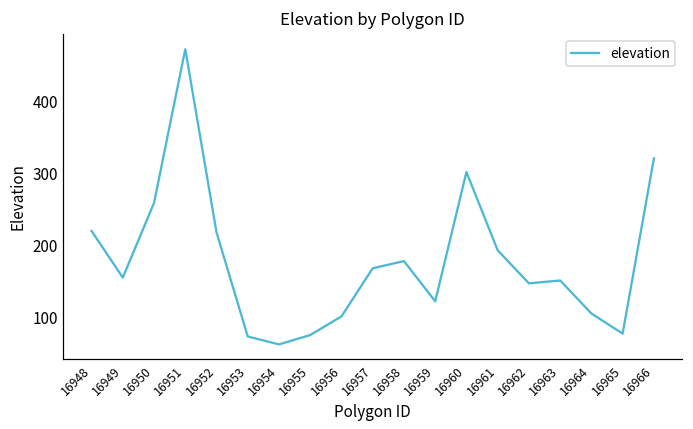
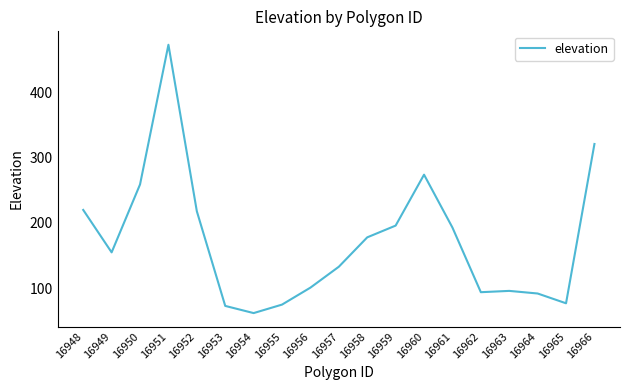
  {
    "16948": 220,
    "16949": 160,
    "16950": 260,
    "16951": 470,
    "16952": 220,
    "16953": 70,
    "16954": 60,
    "16955": 80,
    "16956": 100,
-   "16957": 170,
+   "16957": 130,
    "16958": 180,
-   "16959": 120,
-   "16960": 300,
+   "16959": 200,
+   "16960": 270,
    "16961": 190,
-   "16962": 150,
-   "16963": 150,
-   "16964": 110,
+   "16962": 90,
+   "16963": 100,
+   "16964": 90,
    "16965": 80,
    "16966": 320
  }
